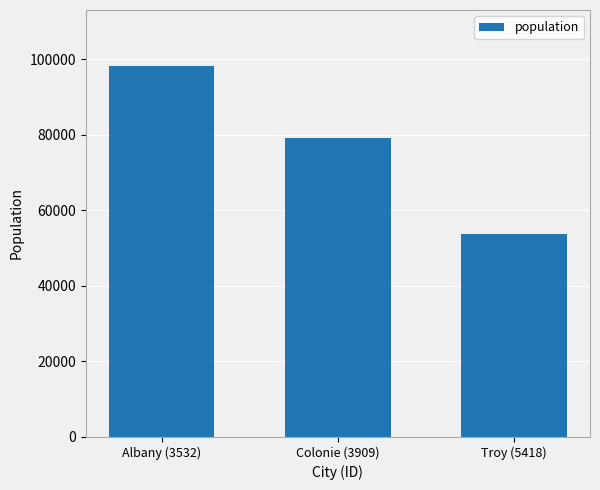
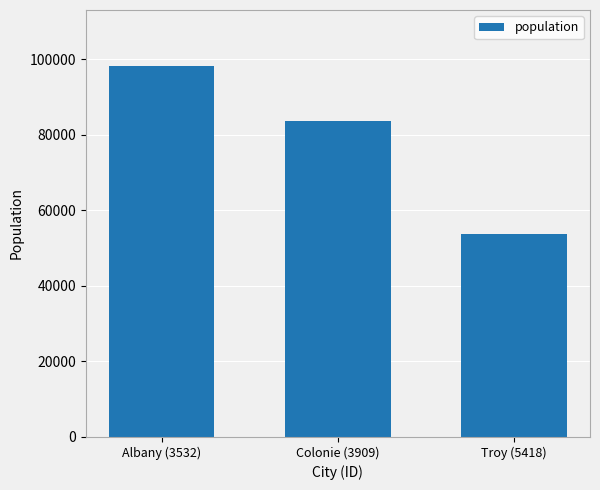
  {
    "Albany (3532)": 98000,
-   "Colonie (3909)": 79000,
+   "Colonie (3909)": 84000,
    "Troy (5418)": 54000
  }
